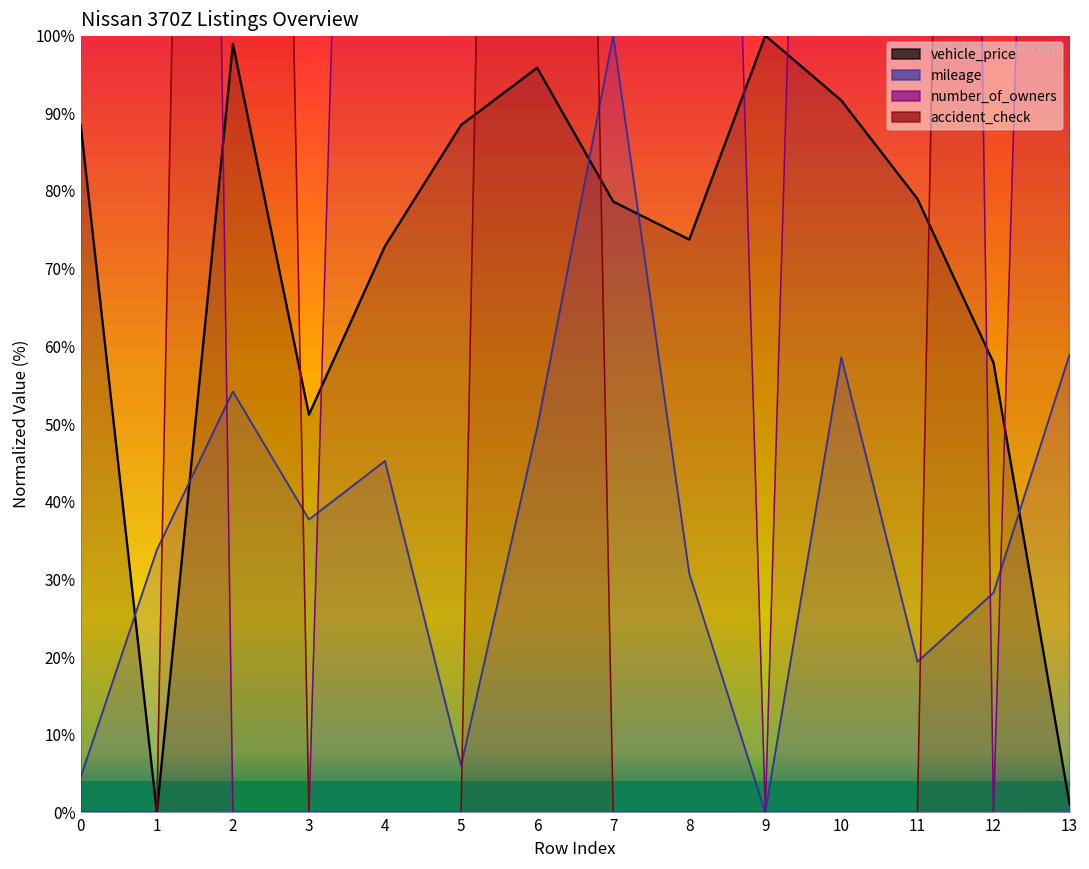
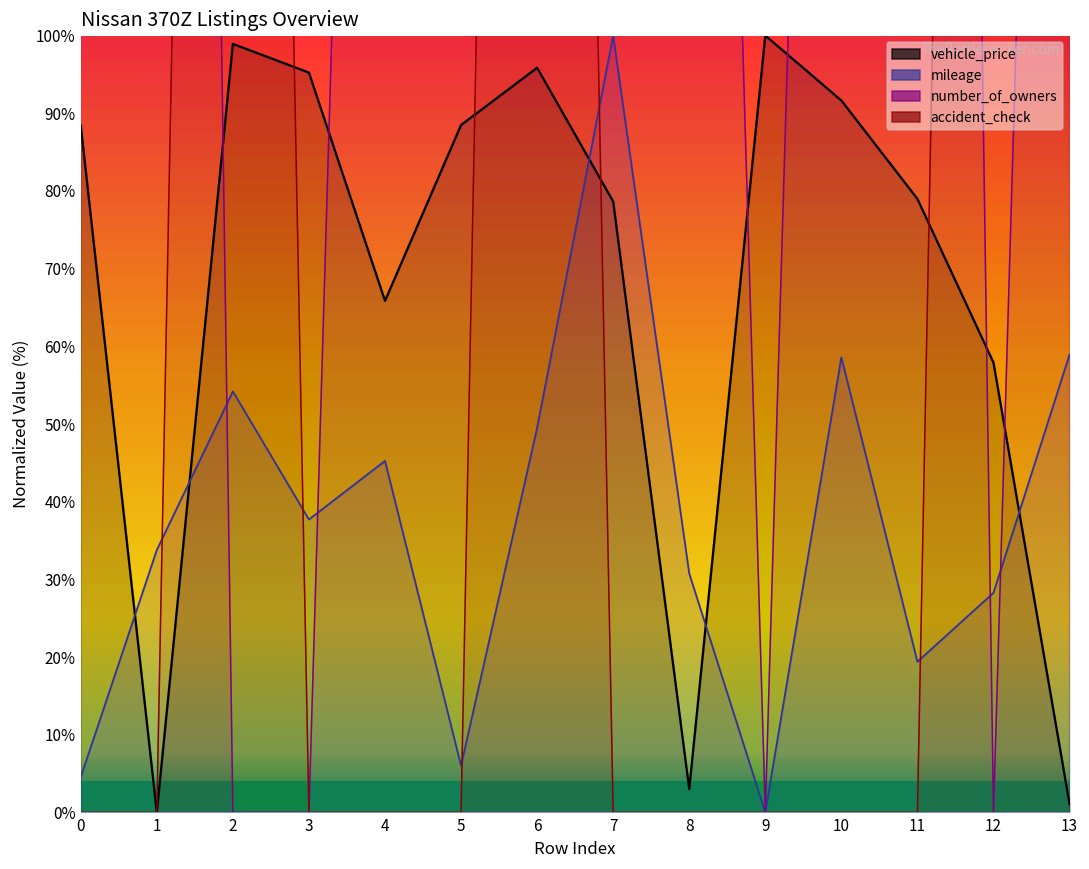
  {
    "vehicle_price": {
      "0": "88%",
      "2": "99%",
-     "3": "51%",
-     "4": "73%",
+     "3": "95%",
+     "4": "66%",
      "5": "88%",
      "6": "96%",
      "7": "79%",
-     "8": "74%",
+     "8": "3%",
      "9": "100%",
      "10": "92%",
      "11": "79%",
      "12": "58%",
      "13": "1%"
    }
  }
